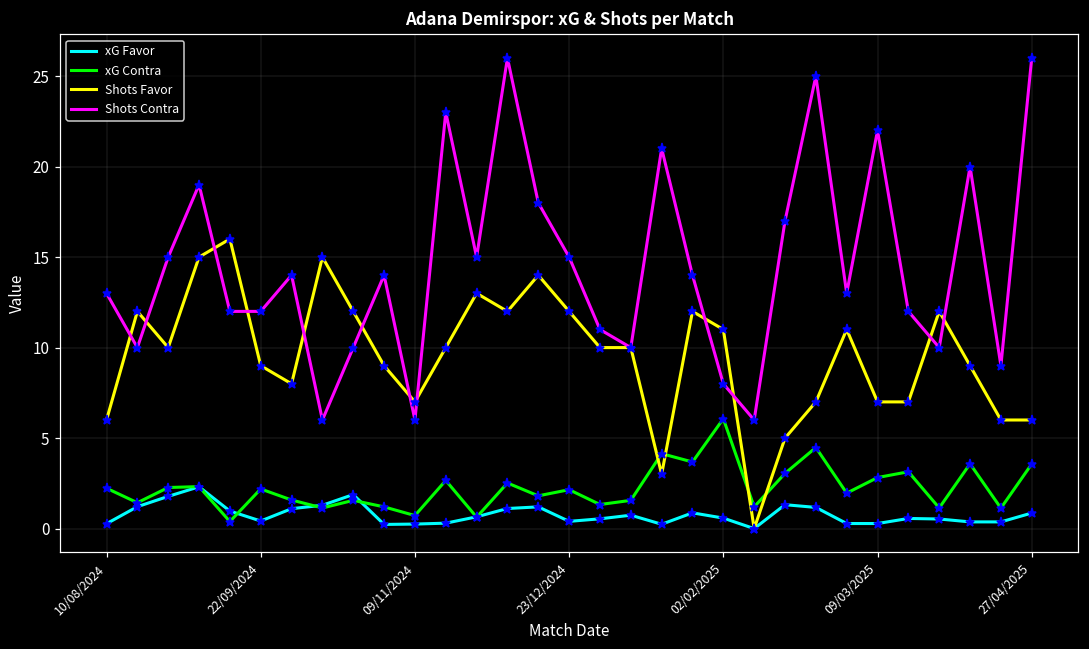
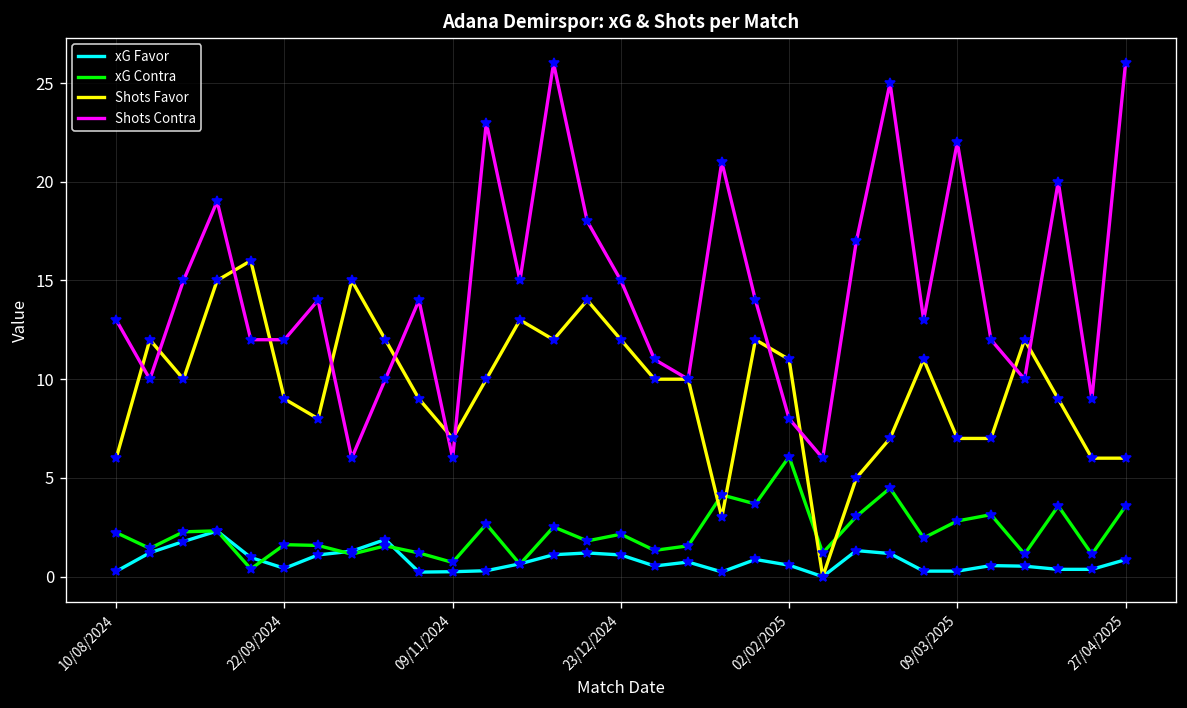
  {
    "xG Favor": {
      "10/08/2024": 0.3,
      "22/09/2024": 0.4,
      "09/11/2024": 0.3,
-     "23/12/2024": 0.4,
+     "23/12/2024": 1.1,
      "02/02/2025": 0.6,
      "09/03/2025": 0.3,
      "27/04/2025": 0.9
    },
    "xG Contra": {
      "10/08/2024": 2.2,
-     "22/09/2024": 2.2,
+     "22/09/2024": 1.6,
      "09/11/2024": 0.7,
      "23/12/2024": 2.2,
      "02/02/2025": 6.1,
      "09/03/2025": 2.8,
      "27/04/2025": 3.6
    },
    "Shots Favor": {
      "10/08/2024": 6.0,
      "22/09/2024": 9.0,
      "09/11/2024": 7.0,
      "23/12/2024": 12.0,
      "02/02/2025": 11.0,
      "09/03/2025": 7.0,
      "27/04/2025": 6.0
    },
    "Shots Contra": {
      "10/08/2024": 13.0,
      "22/09/2024": 12.0,
      "09/11/2024": 6.0,
      "23/12/2024": 15.0,
      "02/02/2025": 8.0,
      "09/03/2025": 22.0,
      "27/04/2025": 26.0
    }
  }
